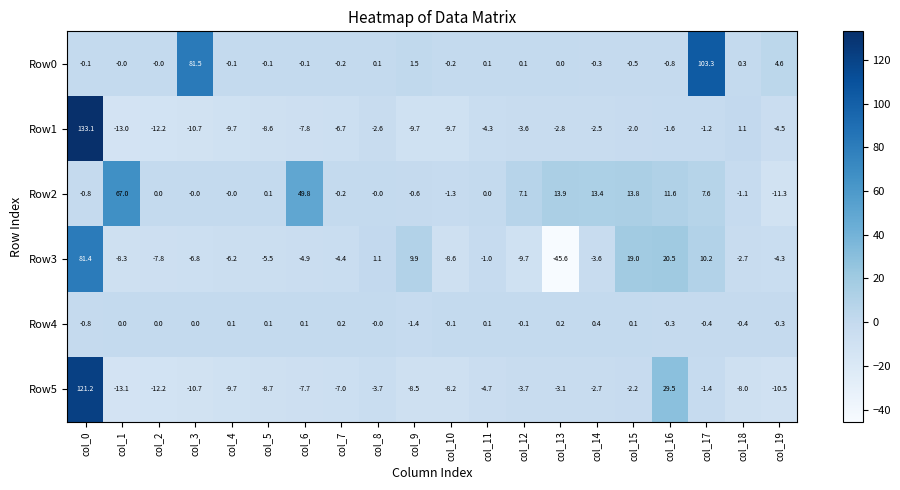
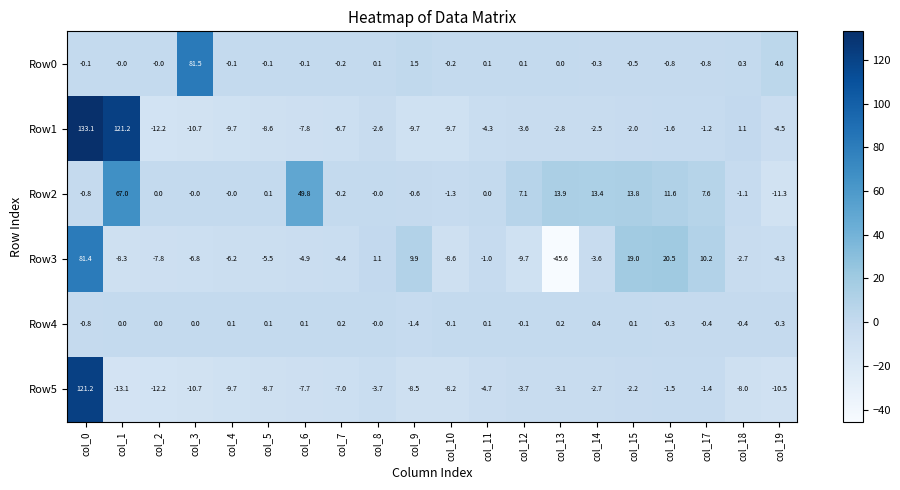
  {
    "Row0": {
      "col_0": -0.1,
      "col_1": -0.0,
      "col_2": -0.0,
      "col_3": 81.5,
      "col_4": -0.1,
      "col_5": -0.1,
      "col_6": -0.1,
      "col_7": -0.2,
      "col_8": 0.1,
      "col_9": 1.5,
      "col_10": -0.2,
      "col_11": 0.1,
      "col_12": 0.1,
      "col_13": 0.0,
      "col_14": -0.3,
      "col_15": -0.5,
      "col_16": -0.8,
-     "col_17": 103.3,
+     "col_17": -0.8,
      "col_18": 0.3,
      "col_19": 4.6
    },
    "Row1": {
      "col_0": 133.1,
-     "col_1": -13.0,
+     "col_1": 121.2,
      "col_2": -12.2,
      "col_3": -10.7,
      "col_4": -9.7,
      "col_5": -8.6,
      "col_6": -7.8,
      "col_7": -6.7,
      "col_8": -2.6,
      "col_9": -9.7,
      "col_10": -9.7,
      "col_11": -4.3,
      "col_12": -3.6,
      "col_13": -2.8,
      "col_14": -2.5,
      "col_15": -2.0,
      "col_16": -1.6,
      "col_17": -1.2,
      "col_18": 1.1,
      "col_19": -4.5
    },
    "Row2": {
      "col_0": -0.8,
      "col_1": 67.0,
      "col_2": 0.0,
      "col_3": -0.0,
      "col_4": -0.0,
      "col_5": 0.1,
      "col_6": 49.8,
      "col_7": -0.2,
      "col_8": -0.0,
      "col_9": -0.6,
      "col_10": -1.3,
      "col_11": 0.0,
      "col_12": 7.1,
      "col_13": 13.9,
      "col_14": 13.4,
      "col_15": 13.8,
      "col_16": 11.6,
      "col_17": 7.6,
      "col_18": -1.1,
      "col_19": -11.3
    },
    "Row3": {
      "col_0": 81.4,
      "col_1": -8.3,
      "col_2": -7.8,
      "col_3": -6.8,
      "col_4": -6.2,
      "col_5": -5.5,
      "col_6": -4.9,
      "col_7": -4.4,
      "col_8": 1.1,
      "col_9": 9.9,
      "col_10": -8.6,
      "col_11": -1.0,
      "col_12": -9.7,
      "col_13": -45.6,
      "col_14": -3.6,
      "col_15": 19.0,
      "col_16": 20.5,
      "col_17": 10.2,
      "col_18": -2.7,
      "col_19": -4.3
    },
    "Row4": {
      "col_0": -0.8,
      "col_1": 0.0,
      "col_2": 0.0,
      "col_3": 0.0,
      "col_4": 0.1,
      "col_5": 0.1,
      "col_6": 0.1,
      "col_7": 0.2,
      "col_8": -0.0,
      "col_9": -1.4,
      "col_10": -0.1,
      "col_11": 0.1,
      "col_12": -0.1,
      "col_13": 0.2,
      "col_14": 0.4,
      "col_15": 0.1,
      "col_16": -0.3,
      "col_17": -0.4,
      "col_18": -0.4,
      "col_19": -0.3
    },
    "Row5": {
      "col_0": 121.2,
      "col_1": -13.1,
      "col_2": -12.2,
      "col_3": -10.7,
      "col_4": -9.7,
      "col_5": -8.7,
      "col_6": -7.7,
      "col_7": -7.0,
      "col_8": -3.7,
      "col_9": -8.5,
      "col_10": -8.2,
      "col_11": -4.7,
      "col_12": -3.7,
      "col_13": -3.1,
      "col_14": -2.7,
      "col_15": -2.2,
-     "col_16": 29.5,
+     "col_16": -1.5,
      "col_17": -1.4,
      "col_18": -8.0,
      "col_19": -10.5
    }
  }
